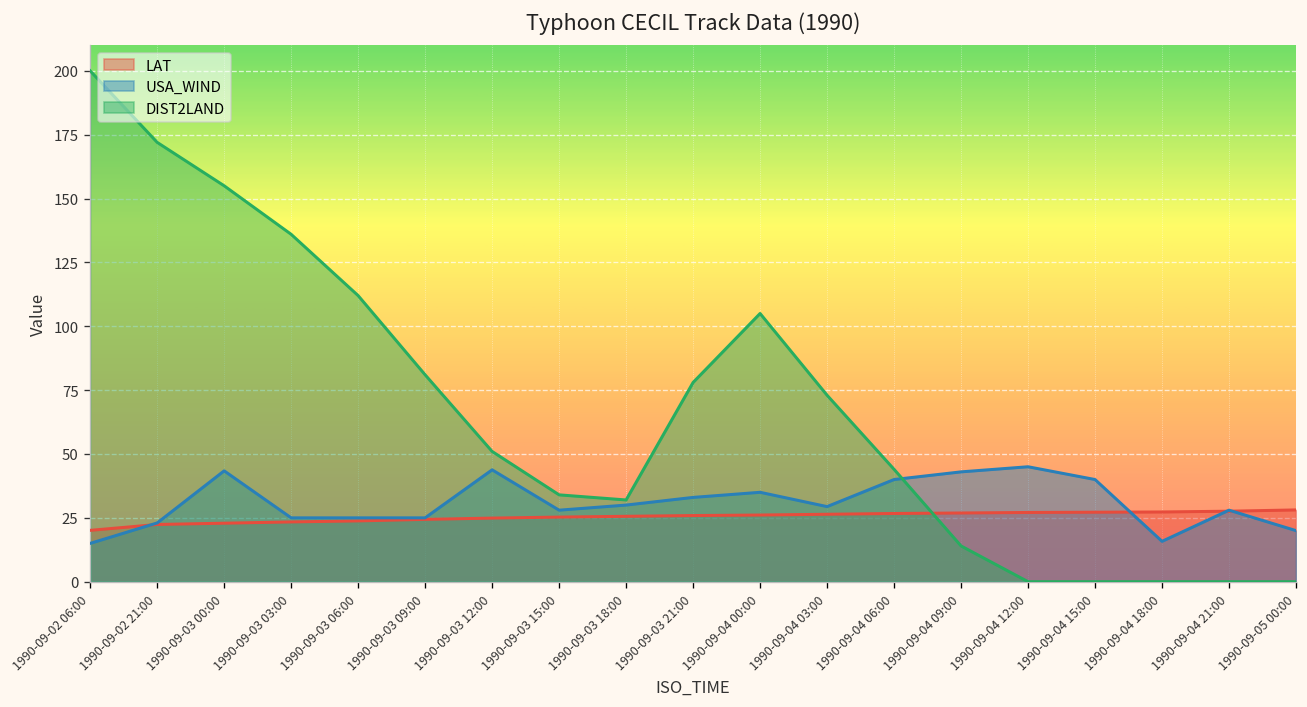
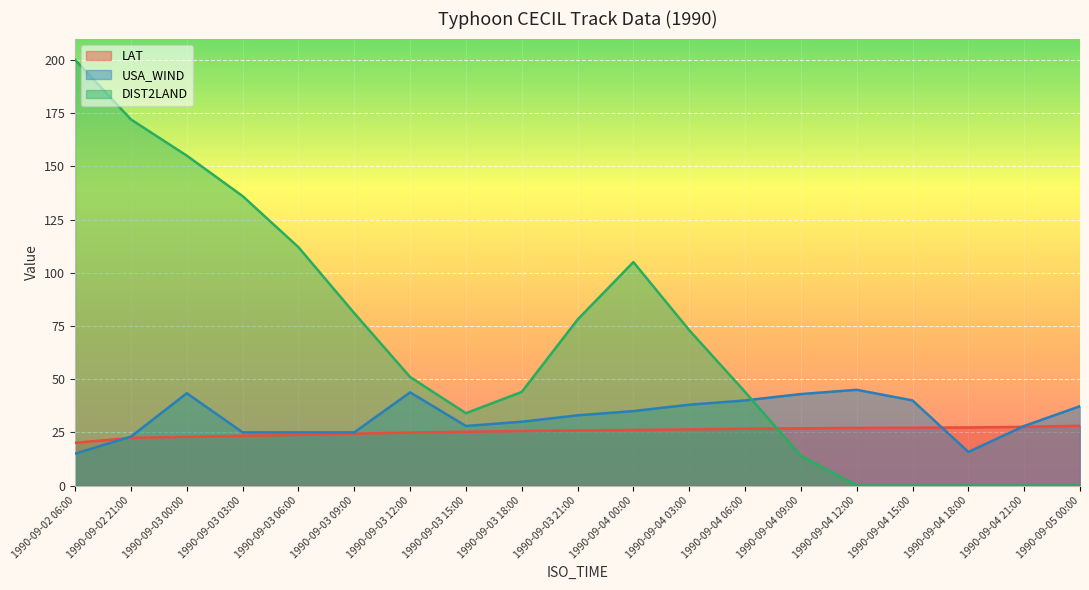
  {
    "LAT": {
      "1990-09-02 06:00": 20,
      "1990-09-03 00:00": 23,
      "1990-09-03 03:00": 23,
      "1990-09-03 12:00": 25,
      "1990-09-03 15:00": 25,
      "1990-09-03 18:00": 26,
      "1990-09-03 21:00": 26,
      "1990-09-04 00:00": 26,
      "1990-09-04 03:00": 26,
      "1990-09-04 06:00": 27,
      "1990-09-04 09:00": 27,
      "1990-09-04 12:00": 27,
      "1990-09-04 15:00": 27,
      "1990-09-04 18:00": 27,
      "1990-09-05 00:00": 28
    },
    "USA_WIND": {
      "1990-09-02 06:00": 15,
      "1990-09-03 00:00": 43,
      "1990-09-03 03:00": 25,
      "1990-09-03 12:00": 44,
      "1990-09-03 15:00": 28,
      "1990-09-03 18:00": 30,
      "1990-09-03 21:00": 33,
      "1990-09-04 00:00": 35,
-     "1990-09-04 03:00": 29,
+     "1990-09-04 03:00": 38,
      "1990-09-04 06:00": 40,
      "1990-09-04 09:00": 43,
      "1990-09-04 12:00": 45,
      "1990-09-04 15:00": 40,
      "1990-09-04 18:00": 16,
-     "1990-09-05 00:00": 20
+     "1990-09-05 00:00": 37
    },
    "DIST2LAND": {
      "1990-09-02 06:00": 200,
      "1990-09-02 21:00": 172,
      "1990-09-03 00:00": 155,
      "1990-09-03 03:00": 136,
      "1990-09-03 06:00": 112,
      "1990-09-03 09:00": 81,
      "1990-09-03 12:00": 51,
      "1990-09-03 15:00": 34,
-     "1990-09-03 18:00": 32,
+     "1990-09-03 18:00": 44,
      "1990-09-03 21:00": 78,
      "1990-09-04 00:00": 105,
      "1990-09-04 03:00": 73,
      "1990-09-04 06:00": 44,
      "1990-09-04 09:00": 14,
      "1990-09-04 12:00": 0,
      "1990-09-04 15:00": 0,
      "1990-09-04 18:00": 0,
      "1990-09-04 21:00": 0,
      "1990-09-05 00:00": 0
    }
  }
